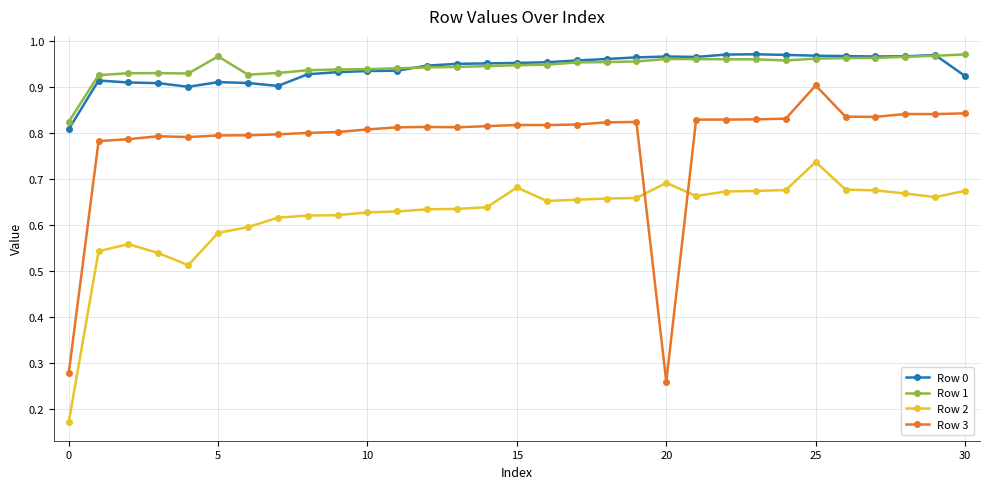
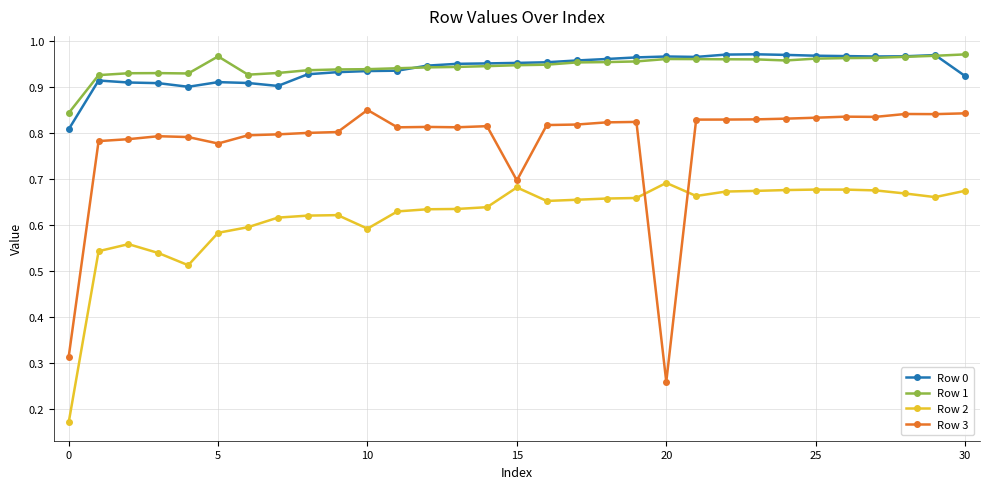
  {
    "Row 0": {
      "0": 0.81,
      "5": 0.91,
      "25": 0.97,
      "30": 0.92
    },
    "Row 1": {
-     "0": 0.82,
+     "0": 0.84,
      "5": 0.97,
      "25": 0.96,
      "30": 0.97
    },
    "Row 2": {
      "0": 0.17,
      "5": 0.58,
-     "10": 0.63,
+     "10": 0.59,
      "15": 0.68,
      "20": 0.69,
-     "25": 0.74,
+     "25": 0.68,
      "30": 0.67
    },
    "Row 3": {
-     "0": 0.28,
-     "5": 0.79,
-     "10": 0.81,
-     "15": 0.82,
+     "0": 0.31,
+     "5": 0.78,
+     "10": 0.85,
+     "15": 0.70,
      "20": 0.26,
-     "25": 0.90,
+     "25": 0.83,
      "30": 0.84
    }
  }
